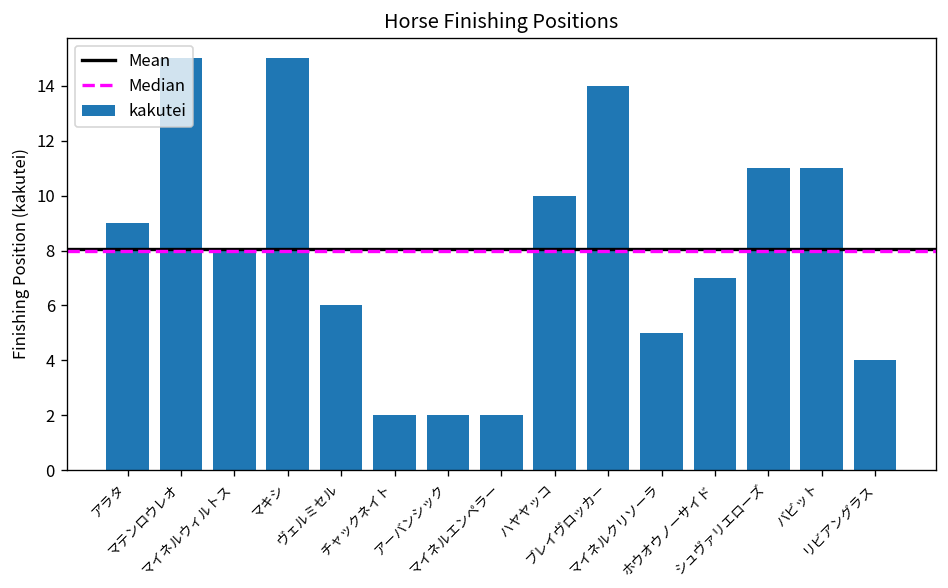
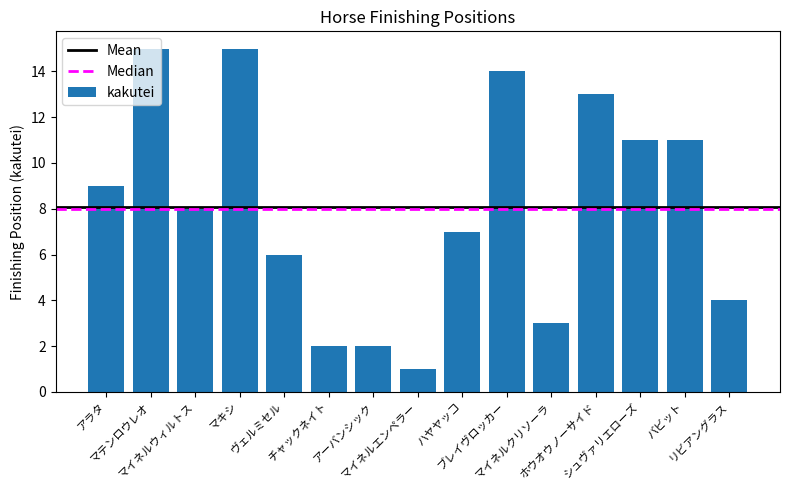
  {
    "アラタ": 9,
    "マイネルウィルトス": 8,
    "マキシ": 15,
    "ヴェルミセル": 6,
    "チャックネイト": 2,
    "アーバンシック": 2,
-   "マイネルエンペラー": 2,
-   "ハヤヤッコ": 10,
+   "マイネルエンペラー": 1,
+   "ハヤヤッコ": 7,
    "ブレイヴロッカー": 14,
-   "マイネルクリソーラ": 5,
-   "ホウオウノーサイド": 7,
+   "マイネルクリソーラ": 3,
+   "ホウオウノーサイド": 13,
    "シュヴァリエローズ": 11,
    "バビット": 11,
    "リビアングラス": 4
  }
